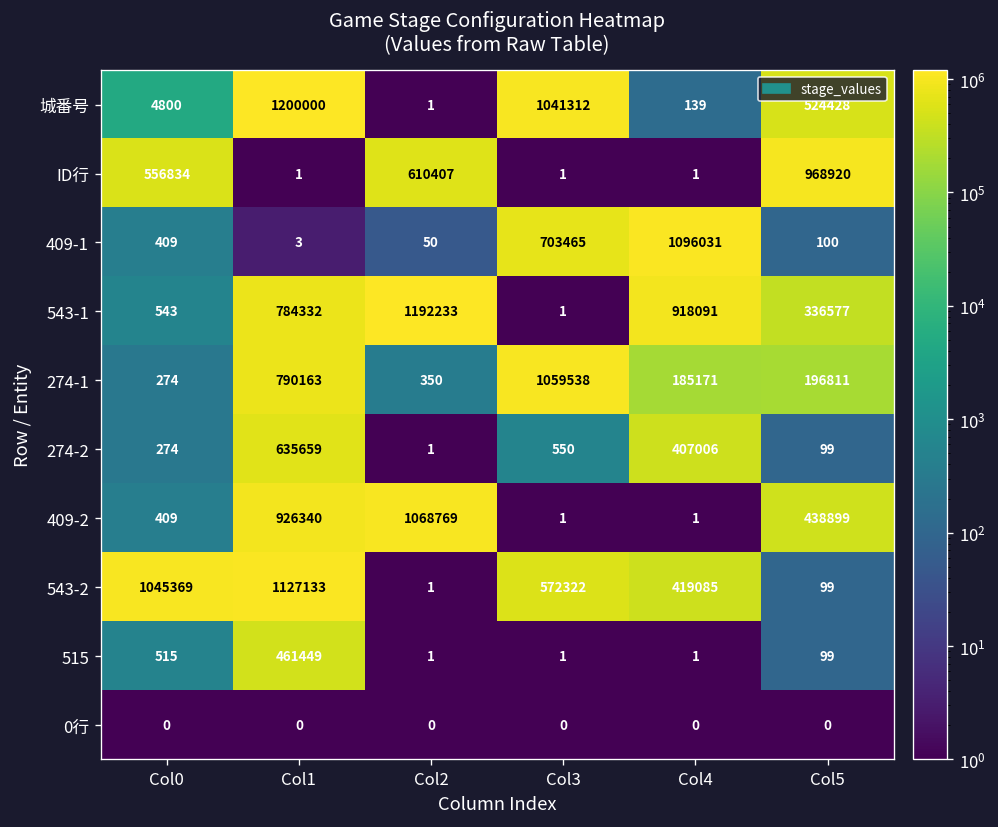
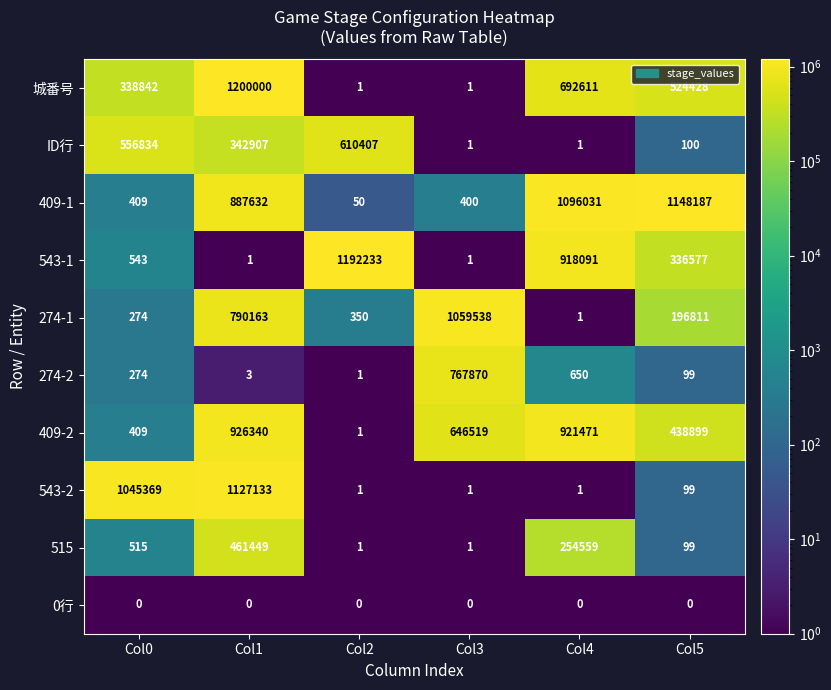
  {
    "城番号": {
-     "Col0": 4800,
+     "Col0": 338842,
      "Col1": 1200000,
      "Col2": 1,
-     "Col3": 1041312,
-     "Col4": 139
+     "Col3": 1,
+     "Col4": 692611
    },
    "ID行": {
      "Col0": 556834,
-     "Col1": 1,
+     "Col1": 342907,
      "Col2": 610407,
      "Col3": 1,
      "Col4": 1,
-     "Col5": 968920
+     "Col5": 100
    },
    "409-1": {
      "Col0": 409,
-     "Col1": 3,
+     "Col1": 887632,
      "Col2": 50,
-     "Col3": 703465,
+     "Col3": 400,
      "Col4": 1096031,
-     "Col5": 100
+     "Col5": 1148187
    },
    "543-1": {
      "Col0": 543,
-     "Col1": 784332,
+     "Col1": 1,
      "Col2": 1192233,
      "Col3": 1,
      "Col4": 918091,
      "Col5": 336577
    },
    "274-1": {
      "Col0": 274,
      "Col1": 790163,
      "Col2": 350,
      "Col3": 1059538,
-     "Col4": 185171,
+     "Col4": 1,
      "Col5": 196811
    },
    "274-2": {
      "Col0": 274,
-     "Col1": 635659,
+     "Col1": 3,
      "Col2": 1,
-     "Col3": 550,
-     "Col4": 407006,
+     "Col3": 767870,
+     "Col4": 650,
      "Col5": 99
    },
    "409-2": {
      "Col0": 409,
      "Col1": 926340,
-     "Col2": 1068769,
-     "Col3": 1,
-     "Col4": 1,
+     "Col2": 1,
+     "Col3": 646519,
+     "Col4": 921471,
      "Col5": 438899
    },
    "543-2": {
      "Col0": 1045369,
      "Col1": 1127133,
      "Col2": 1,
-     "Col3": 572322,
-     "Col4": 419085,
+     "Col3": 1,
+     "Col4": 1,
      "Col5": 99
    },
    "515": {
      "Col0": 515,
      "Col1": 461449,
      "Col2": 1,
      "Col3": 1,
-     "Col4": 1,
+     "Col4": 254559,
      "Col5": 99
    },
    "0行": {
      "Col0": 0,
      "Col1": 0,
      "Col2": 0,
      "Col3": 0,
      "Col4": 0,
      "Col5": 0
    }
  }
